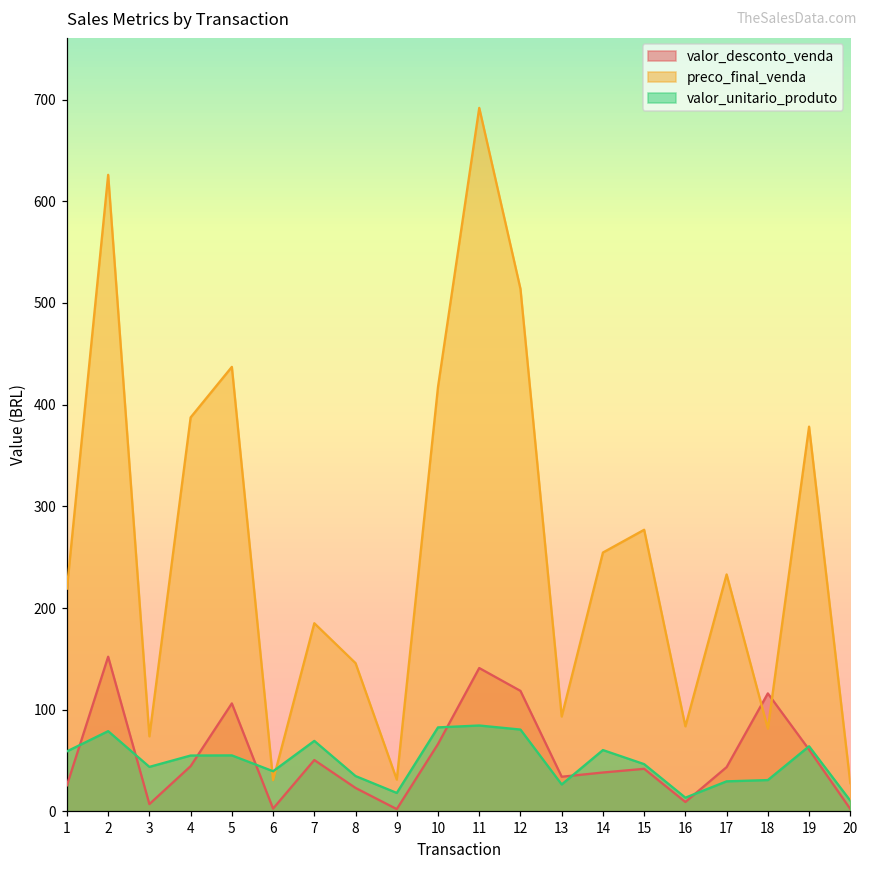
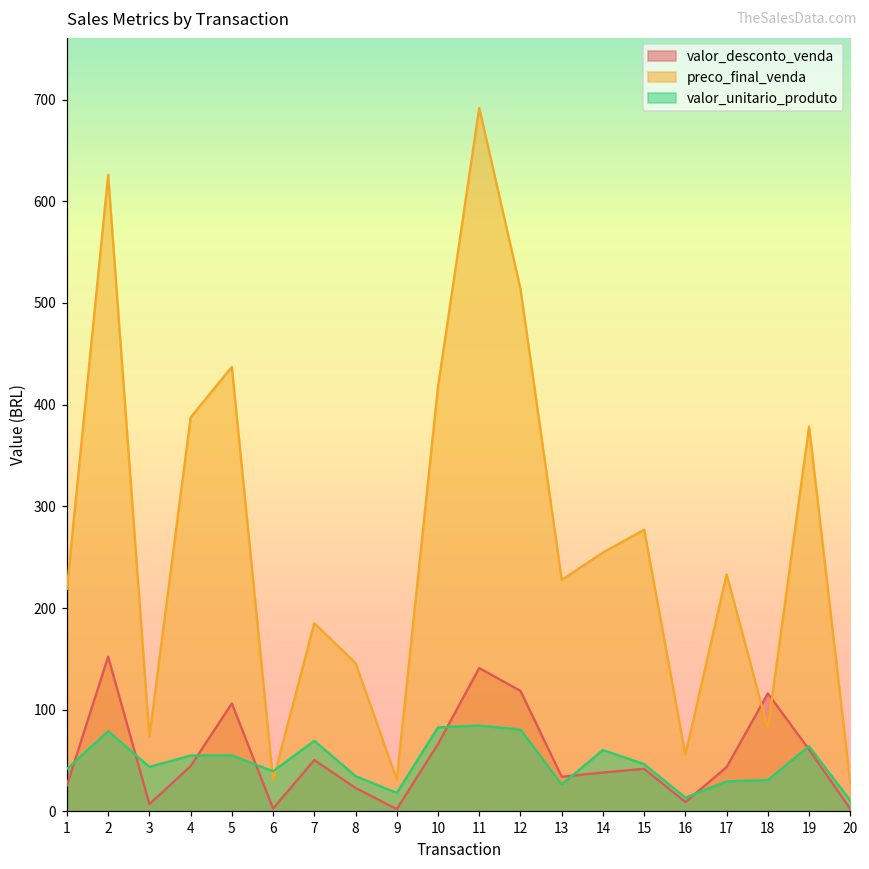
  {
    "valor_desconto_venda": {
      "1": 30,
      "2": 150,
      "3": 10,
      "4": 40,
      "5": 110,
      "6": 0,
      "7": 50,
      "8": 20,
      "9": 0,
      "10": 70,
      "11": 140,
      "12": 120,
      "13": 30,
      "14": 40,
      "15": 40,
      "16": 10,
      "17": 40,
      "18": 120,
      "19": 60,
      "20": 0
    },
    "preco_final_venda": {
      "1": 220,
      "2": 630,
      "3": 70,
      "4": 390,
      "5": 440,
      "6": 30,
      "7": 190,
      "8": 150,
      "9": 30,
      "10": 420,
      "11": 690,
      "12": 510,
-     "13": 90,
+     "13": 230,
      "14": 250,
      "15": 280,
-     "16": 80,
+     "16": 60,
      "17": 230,
      "18": 80,
      "19": 380,
      "20": 30
    },
    "valor_unitario_produto": {
-     "1": 60,
+     "1": 40,
      "2": 80,
      "3": 40,
      "4": 60,
      "5": 60,
      "6": 40,
      "7": 70,
      "8": 30,
      "9": 20,
      "10": 80,
      "11": 80,
      "12": 80,
      "13": 30,
      "14": 60,
      "15": 50,
      "16": 10,
      "17": 30,
      "18": 30,
      "19": 60,
      "20": 10
    }
  }
